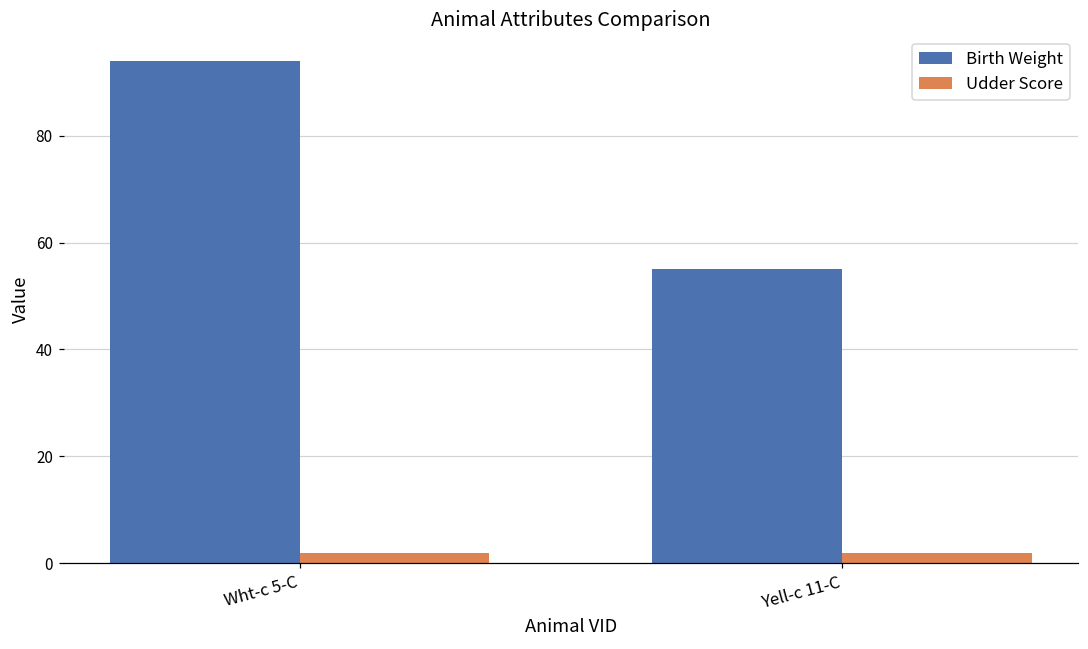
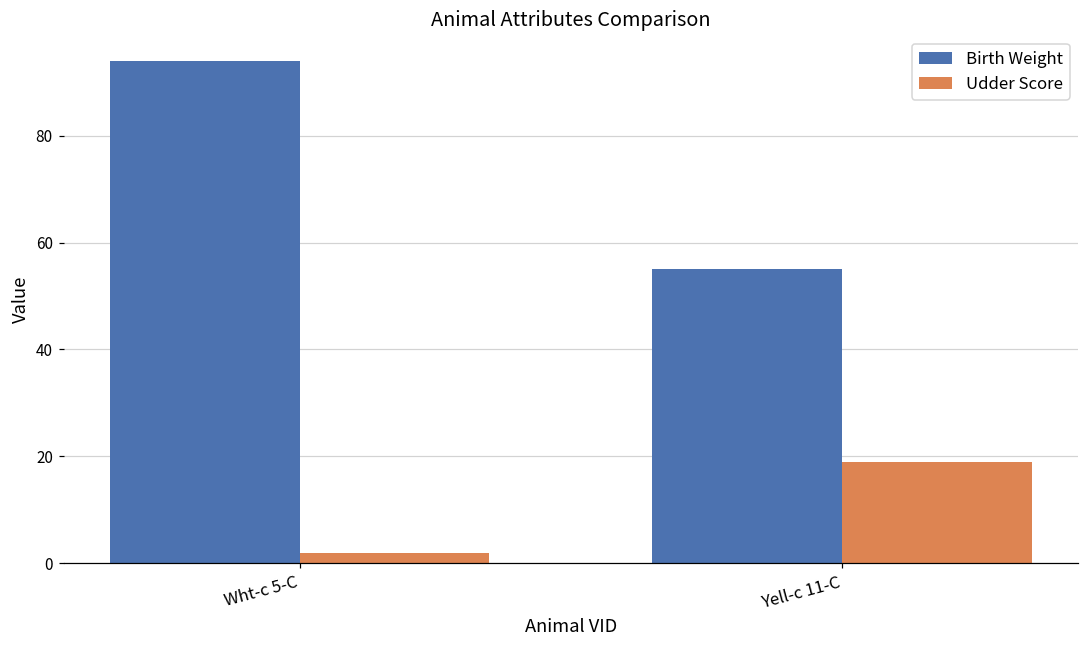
  {
    "Birth Weight": {
      "Wht-c 5-C": 94,
      "Yell-c 11-C": 55
    },
    "Udder Score": {
      "Wht-c 5-C": 2,
-     "Yell-c 11-C": 2
+     "Yell-c 11-C": 19
    }
  }
